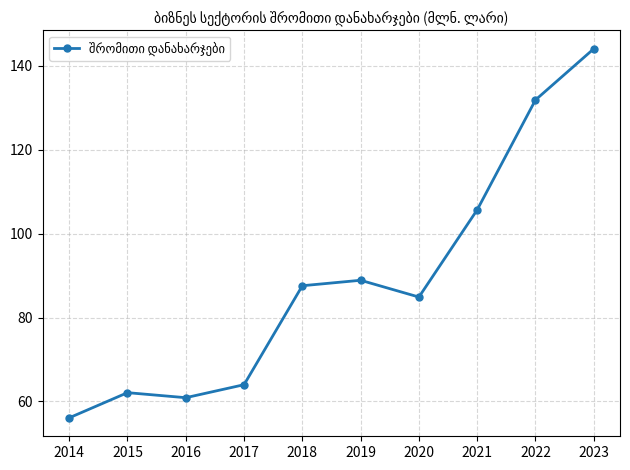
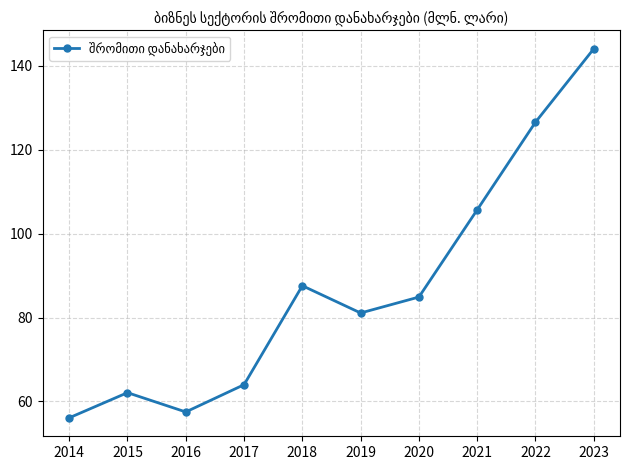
  {
    "2014": 56,
    "2015": 62,
-   "2016": 61,
+   "2016": 58,
    "2017": 64,
    "2018": 88,
-   "2019": 89,
+   "2019": 81,
    "2020": 85,
    "2021": 106,
-   "2022": 132,
+   "2022": 127,
    "2023": 144
  }
